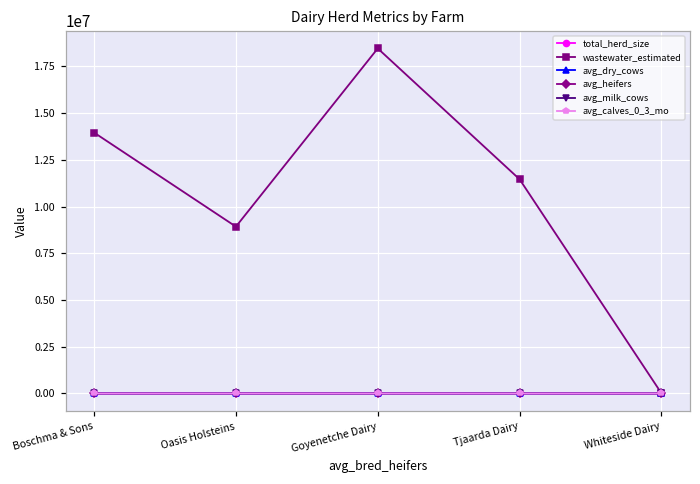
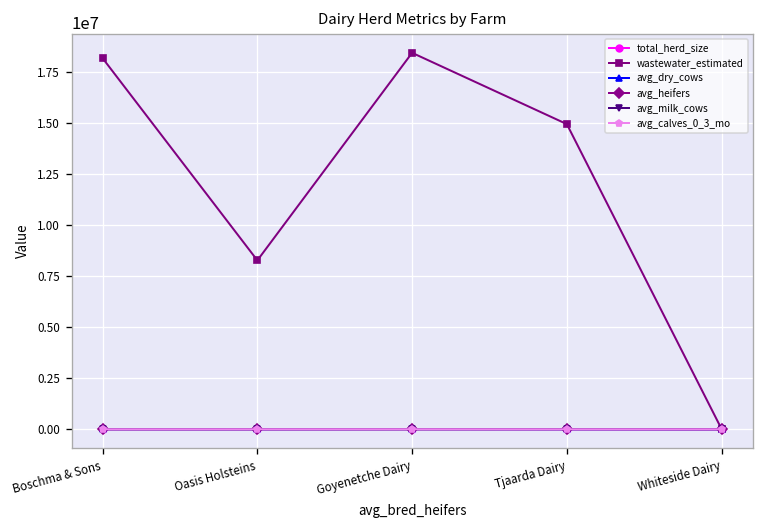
  {
    "avg_calves_0_3_mo": {
      "Boschma & Sons": 0,
      "Oasis Holsteins": 0,
      "Goyenetche Dairy": 0,
      "Tjaarda Dairy": 0
    },
    "wastewater_estimated": {
-     "Boschma & Sons": 14000000,
-     "Oasis Holsteins": 8900000,
+     "Boschma & Sons": 18200000,
+     "Oasis Holsteins": 8300000,
      "Goyenetche Dairy": 18500000,
-     "Tjaarda Dairy": 11500000
+     "Tjaarda Dairy": 15000000
    }
  }
